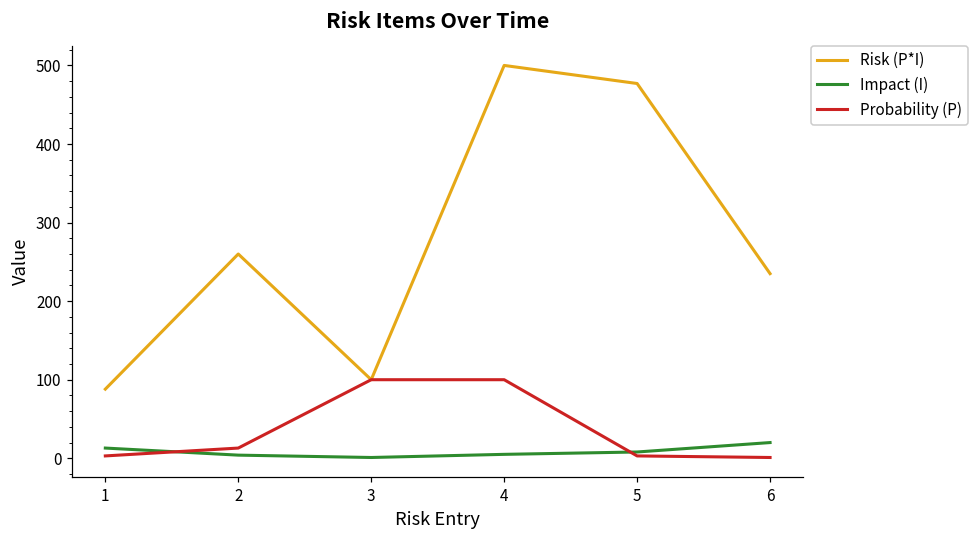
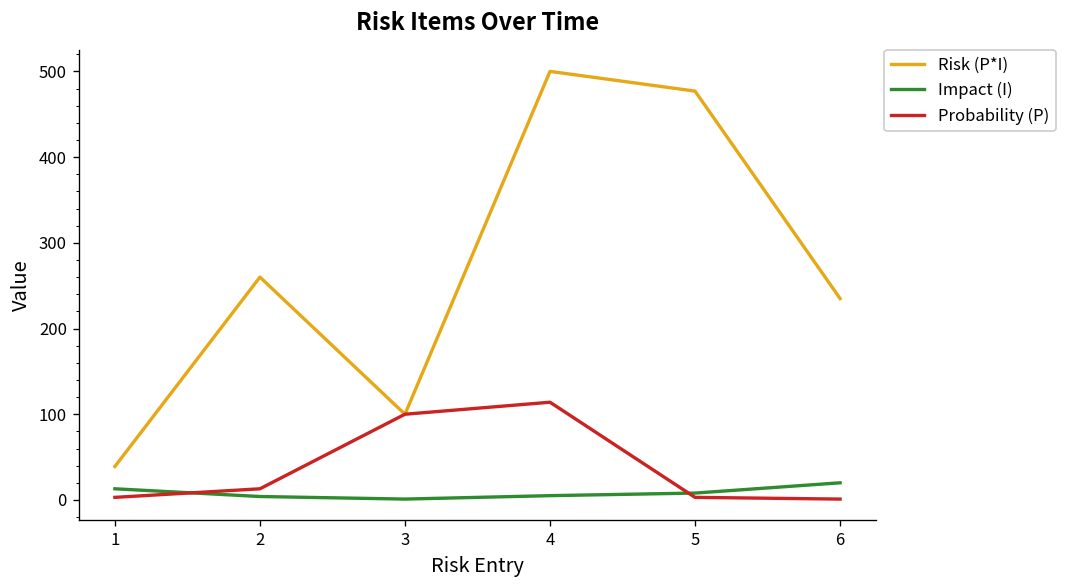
  {
    "Risk (P*I)": {
-     "1": 90,
+     "1": 40,
      "2": 260,
      "4": 500,
      "5": 480,
      "6": 240
    },
    "Impact (I)": {
      "1": 10,
      "2": 0,
      "3": 0,
      "4": 10,
      "5": 10,
      "6": 20
    },
    "Probability (P)": {
      "1": 0,
      "2": 10,
-     "4": 100,
+     "4": 110,
      "5": 0,
      "6": 0
    }
  }
